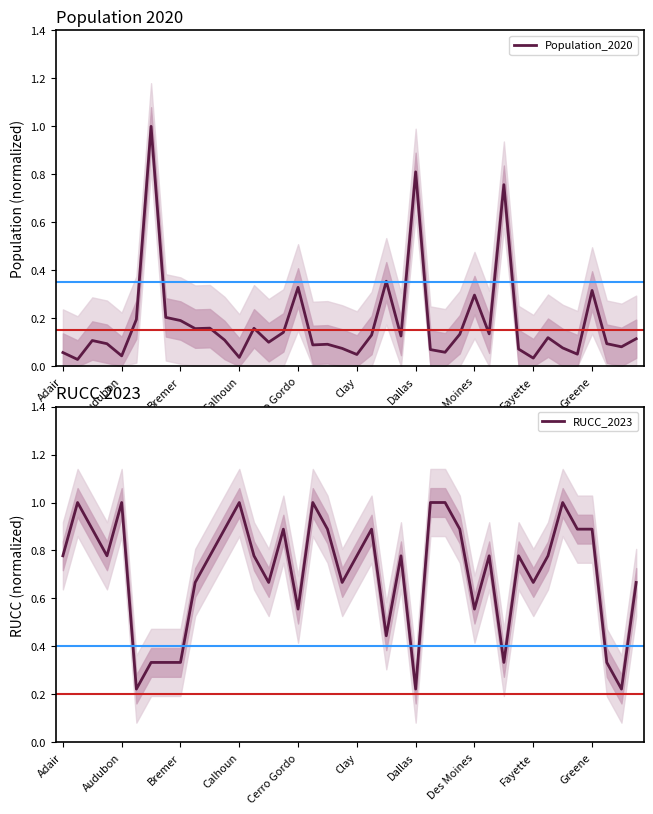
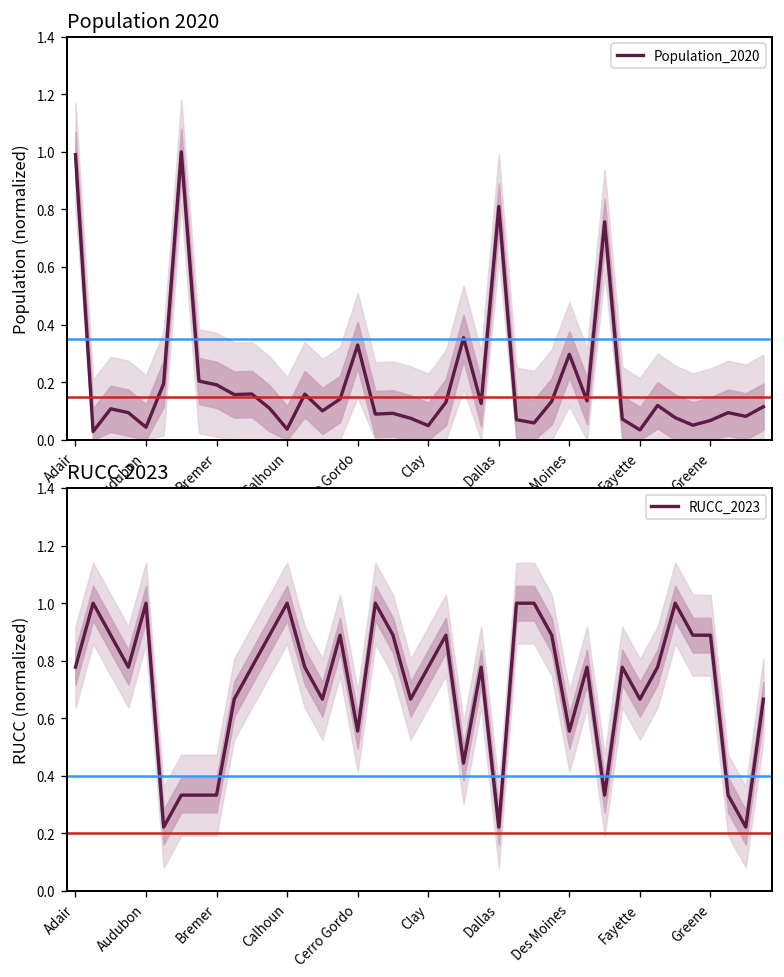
  {
    "Population 2020": {
      "Population_2020": {
-       "Adair": 0.06,
+       "Adair": 0.99,
        "Audubon": 0.04,
        "Bremer": 0.19,
        "Calhoun": 0.04,
        "Clay": 0.05,
        "Dallas": 0.81,
        "Fayette": 0.03,
-       "Greene": 0.32
+       "Greene": 0.07
      }
    },
    "RUCC 2023": {
      "RUCC_2023": {
        "Adair": 0.78,
        "Audubon": 1.00,
        "Bremer": 0.33,
        "Calhoun": 1.00,
        "Cerro Gordo": 0.56,
        "Clay": 0.78,
        "Dallas": 0.22,
        "Des Moines": 0.56,
        "Fayette": 0.67,
        "Greene": 0.89
      }
    }
  }
